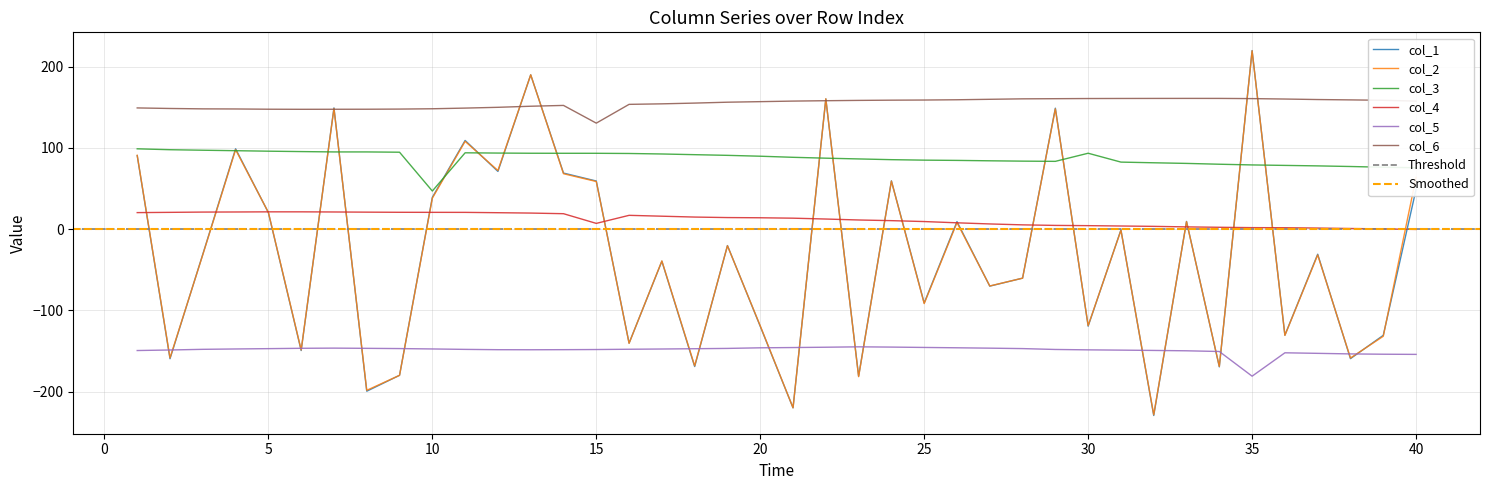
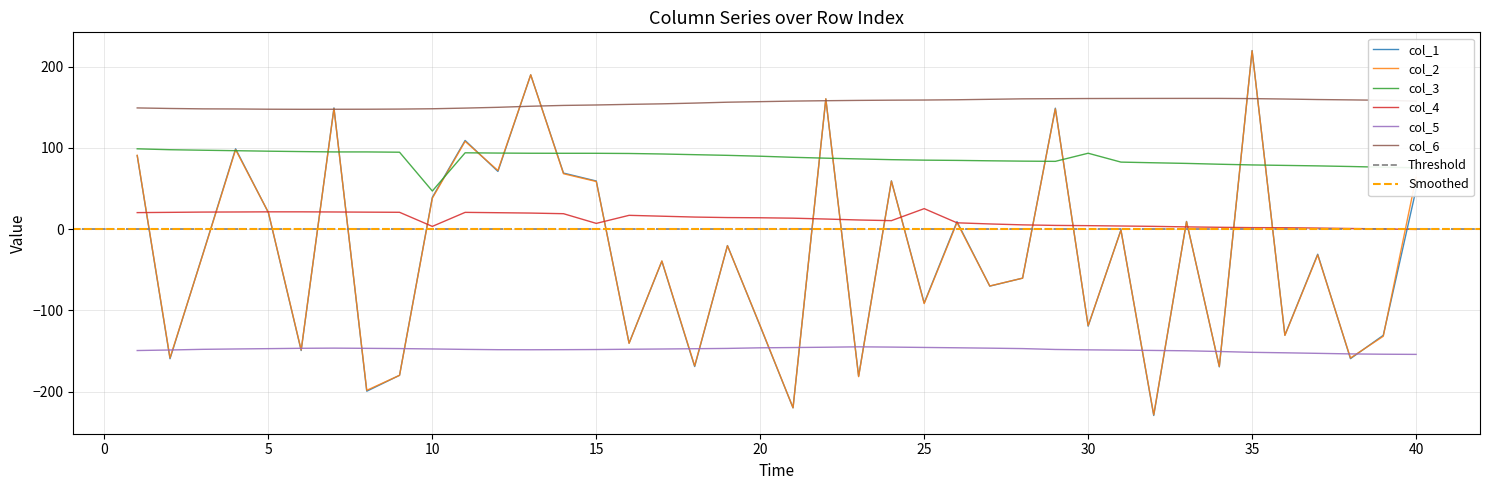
  {
    "col_3": {
      "5": 100,
      "10": 50,
      "15": 90,
      "20": 90,
      "25": 80,
      "30": 90,
      "35": 80
    },
    "col_4": {
-     "10": 20,
+     "10": 0,
      "15": 10,
      "20": 10,
-     "25": 10,
+     "25": 30,
      "30": 0,
      "35": 0,
      "40": 0
    },
    "col_5": {
      "5": -150,
      "10": -150,
      "15": -150,
      "20": -150,
      "25": -150,
      "30": -150,
-     "35": -180,
+     "35": -150,
      "40": -150
    },
    "col_6": {
      "5": 150,
      "10": 150,
-     "15": 130,
+     "15": 150,
      "20": 160,
      "25": 160,
      "30": 160,
      "35": 160
    }
  }
